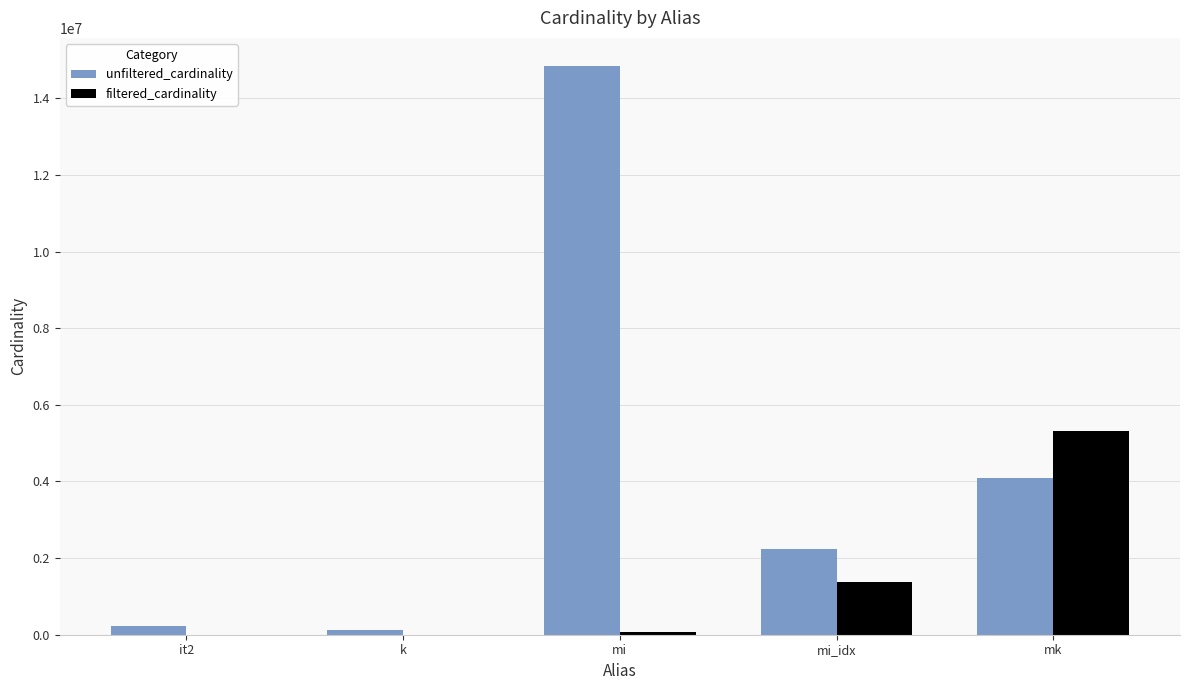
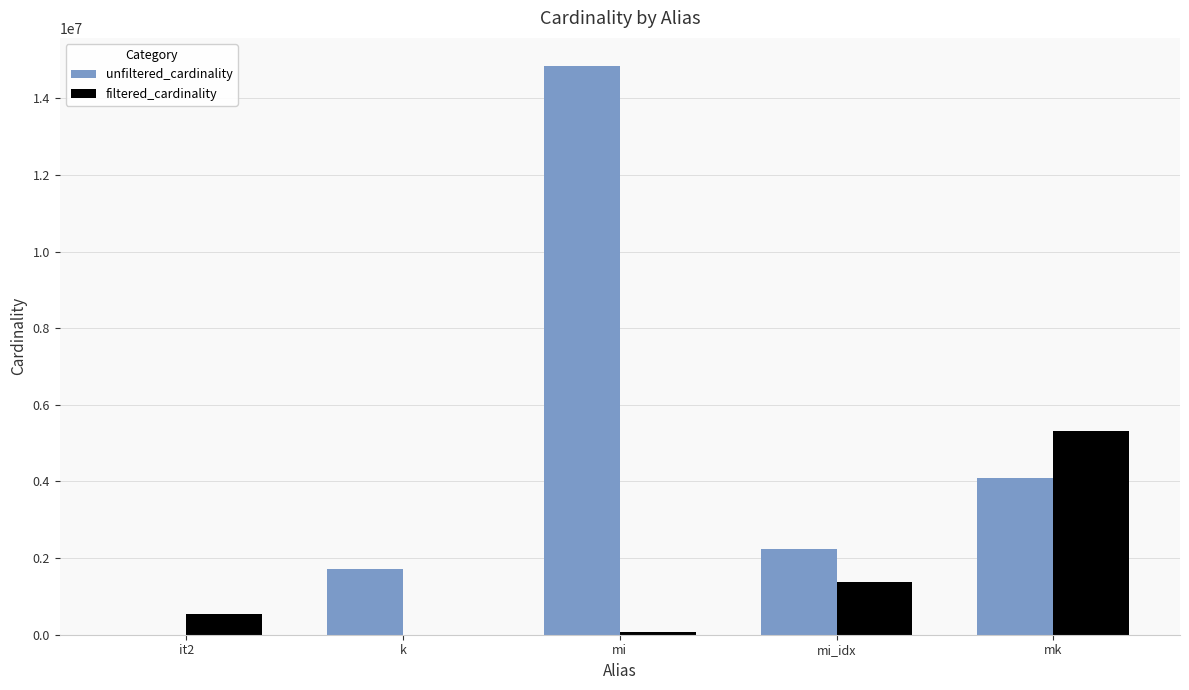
  {
    "unfiltered_cardinality": {
-     "it2": 200000,
-     "k": 100000,
+     "it2": 0,
+     "k": 1700000,
      "mi": 14800000,
      "mi_idx": 2200000,
      "mk": 4100000
    },
    "filtered_cardinality": {
-     "it2": 0,
+     "it2": 600000,
      "mi": 100000,
      "mi_idx": 1400000,
      "mk": 5300000
    }
  }
